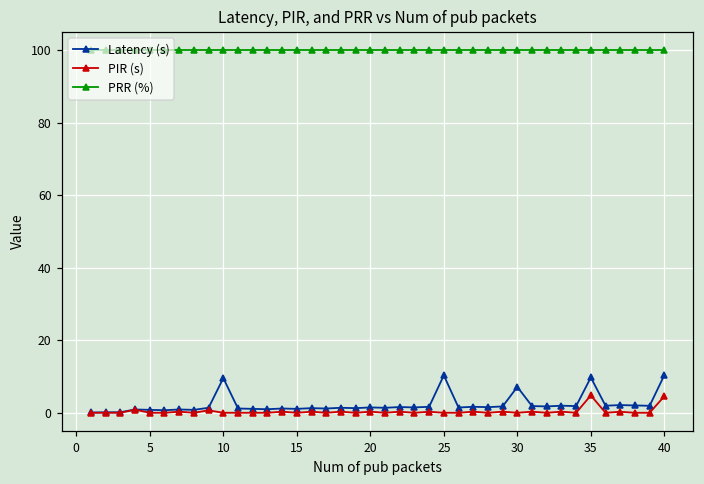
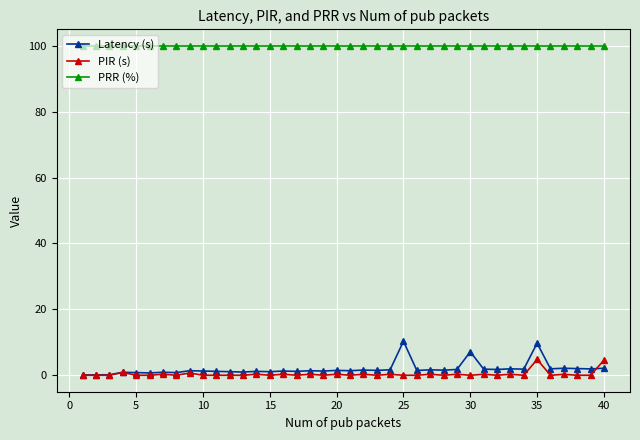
  {
    "Latency (s)": {
      "5": 1,
-     "10": 10,
+     "10": 1,
      "15": 1,
      "20": 1,
      "25": 10,
      "30": 7,
      "35": 10,
-     "40": 10
+     "40": 2
    },
    "PIR (s)": {
      "5": 0,
      "10": 0,
      "15": 0,
      "20": 0,
      "25": 0,
      "30": 0,
      "35": 5,
      "40": 5
    },
    "PRR (%)": {
      "10": 100,
      "15": 100,
      "20": 100,
      "25": 100,
      "30": 100,
      "35": 100,
      "40": 100
    }
  }
